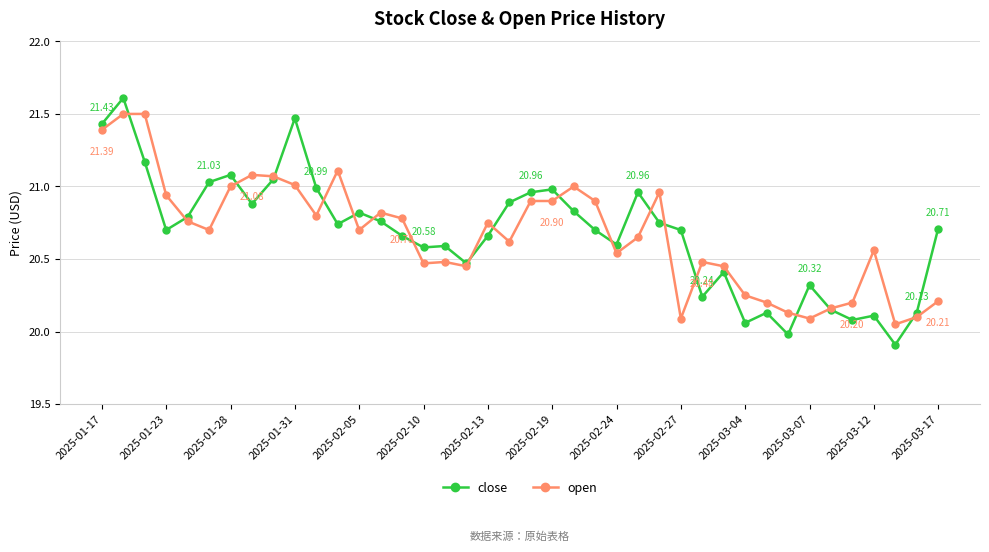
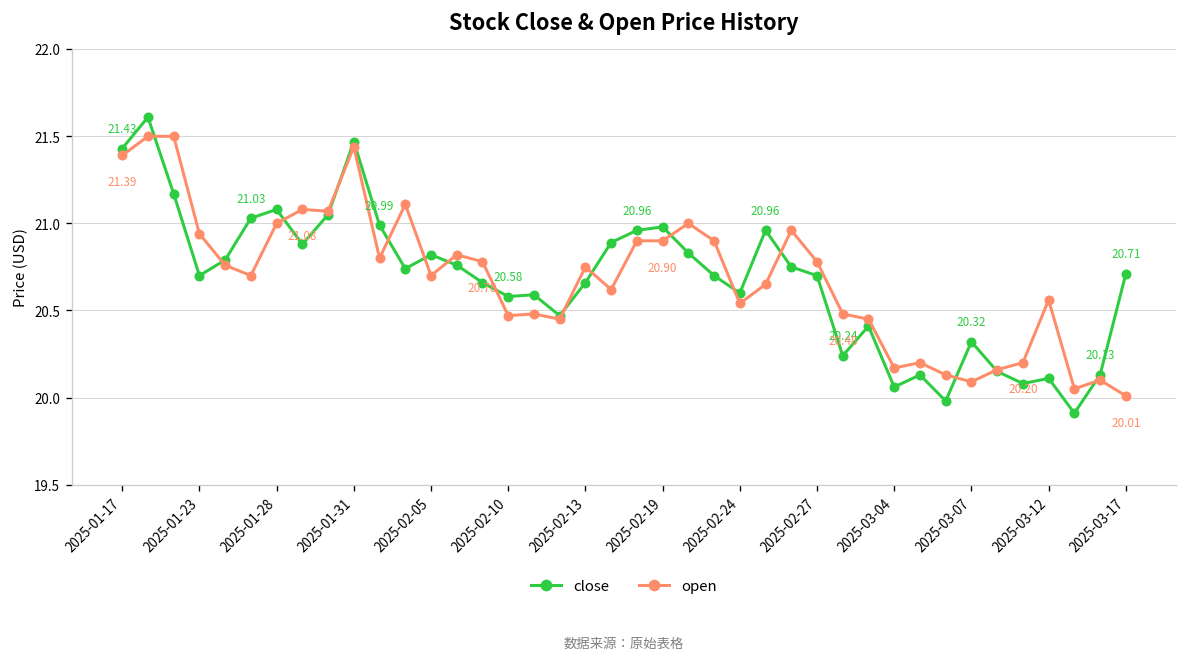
  {
    "close": {
      "2025-01-17": 21.43,
      "2025-02-10": 20.58,
      "2025-03-07": 20.32,
      "2025-03-17": 20.71
    },
    "open": {
      "2025-01-17": 21.39,
-     "2025-01-31": 21.01,
+     "2025-01-31": 21.44,
      "2025-02-19": 20.90,
-     "2025-02-27": 20.09,
-     "2025-03-04": 20.25,
-     "2025-03-17": 20.21
+     "2025-02-27": 20.78,
+     "2025-03-04": 20.17,
+     "2025-03-17": 20.01
    }
  }
